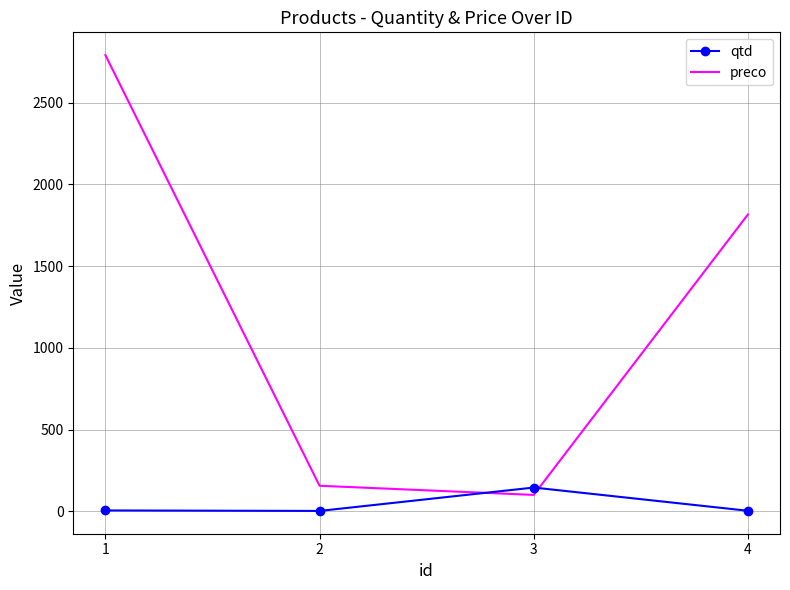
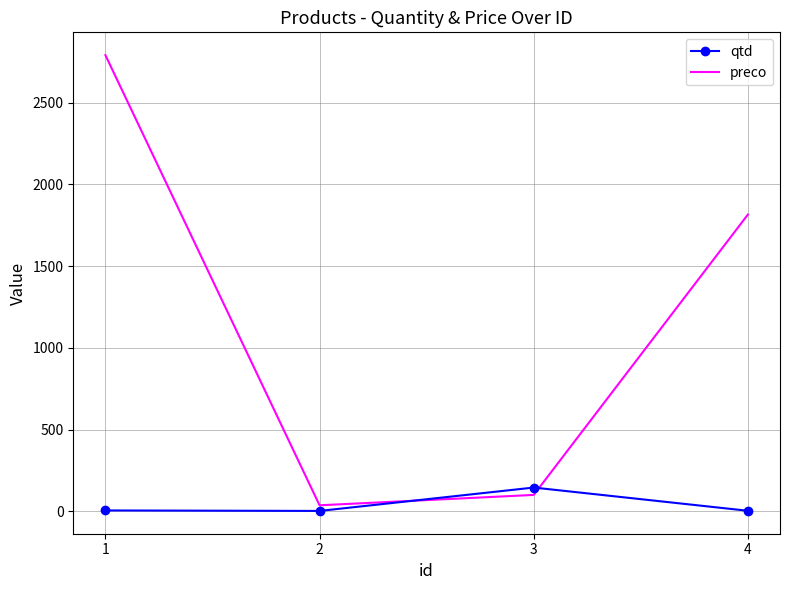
  {
    "qtd": {
      "1": 10,
      "2": 0,
      "3": 150,
      "4": 0
    },
    "preco": {
      "1": 2790,
-     "2": 160,
+     "2": 40,
      "3": 100,
      "4": 1810
    }
  }
